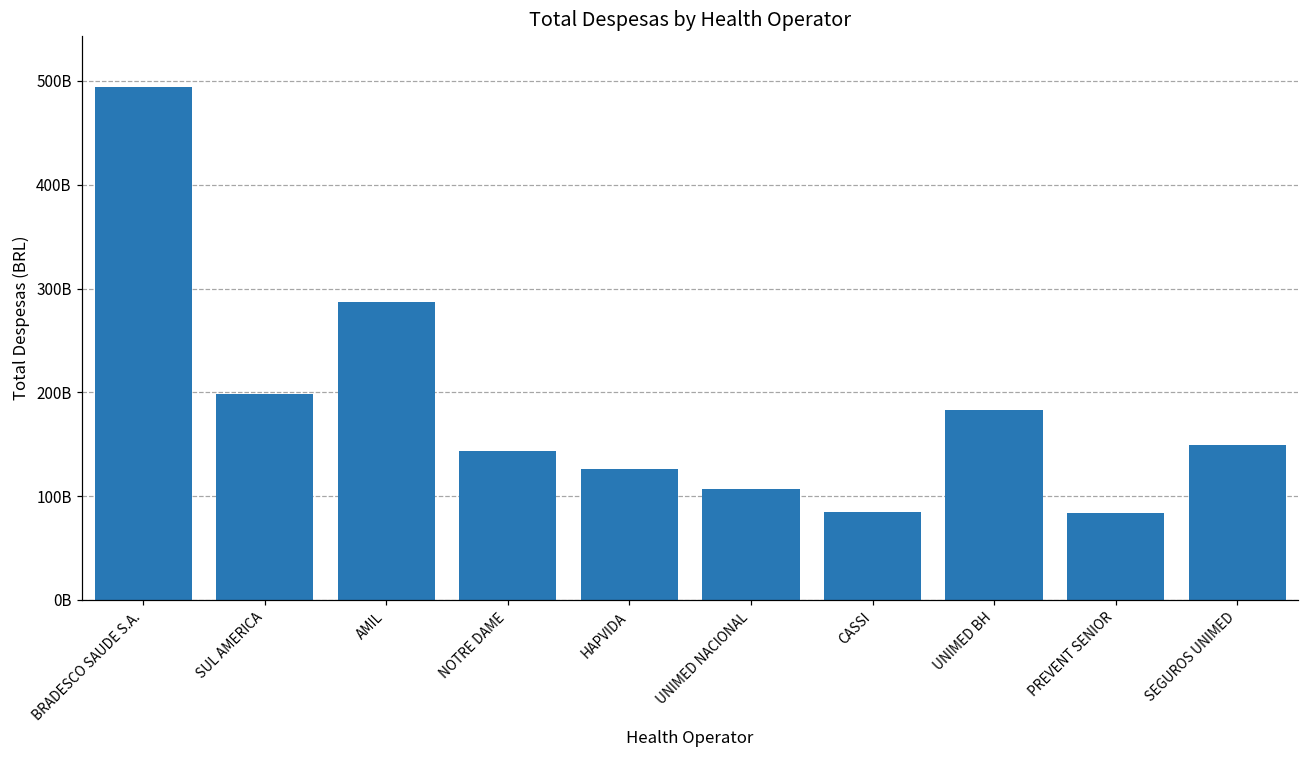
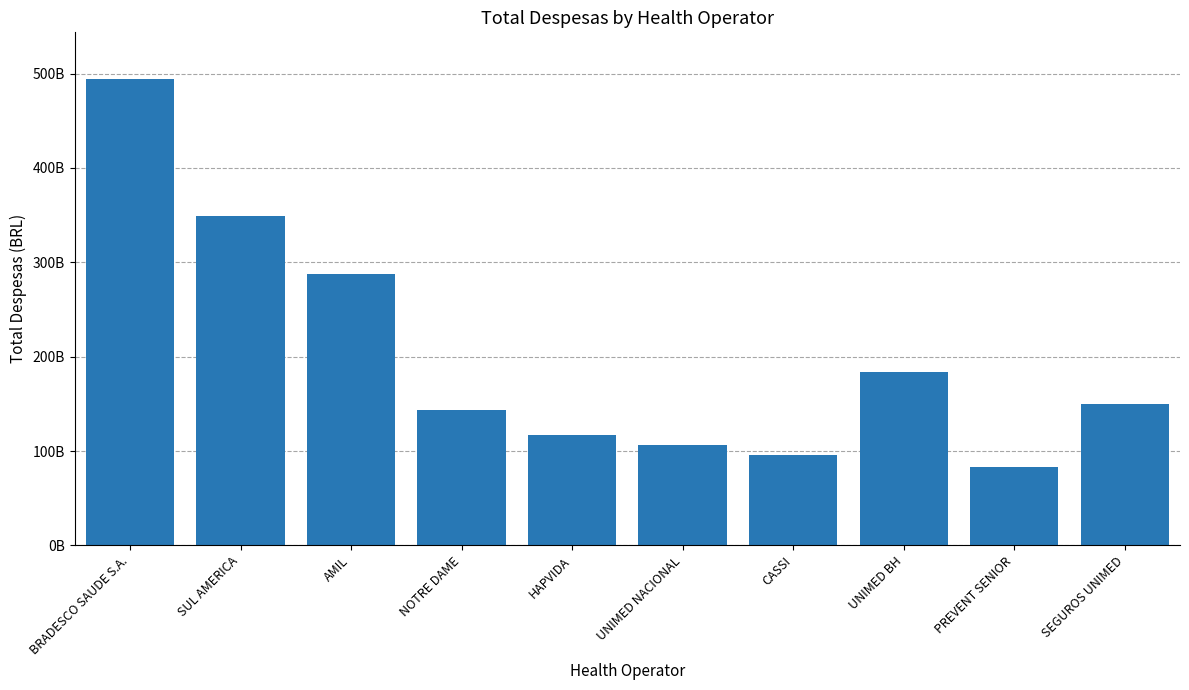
  {
    "BRADESCO SAUDE S.A.": 490000000000,
-   "SUL AMERICA": 200000000000,
+   "SUL AMERICA": 350000000000,
    "AMIL": 290000000000,
    "NOTRE DAME": 140000000000,
-   "HAPVIDA": 130000000000,
+   "HAPVIDA": 120000000000,
    "UNIMED NACIONAL": 110000000000,
-   "CASSI": 80000000000,
+   "CASSI": 100000000000,
    "UNIMED BH": 180000000000,
    "PREVENT SENIOR": 80000000000,
    "SEGUROS UNIMED": 150000000000
  }
